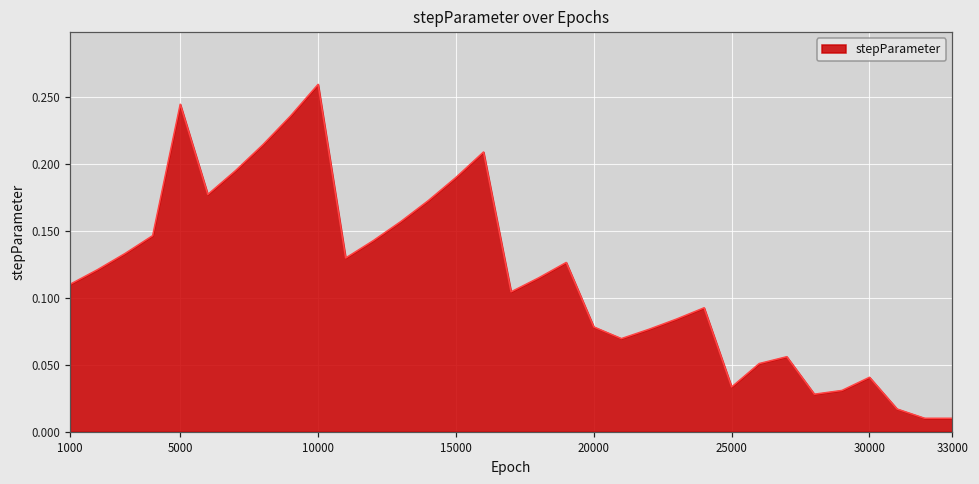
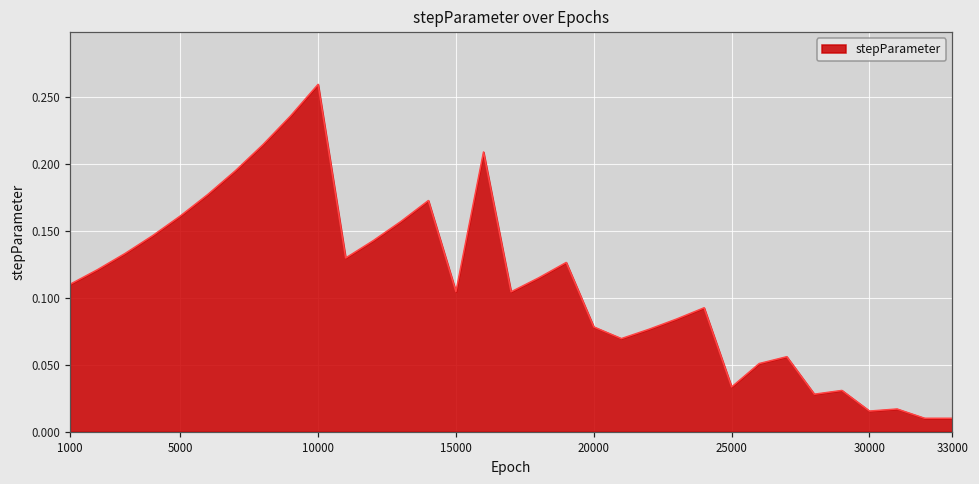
  {
    "1000": 0.110,
-   "5000": 0.245,
+   "5000": 0.161,
    "10000": 0.259,
-   "15000": 0.190,
+   "15000": 0.105,
    "20000": 0.078,
    "25000": 0.033,
-   "30000": 0.041,
+   "30000": 0.015,
    "33000": 0.010
  }
